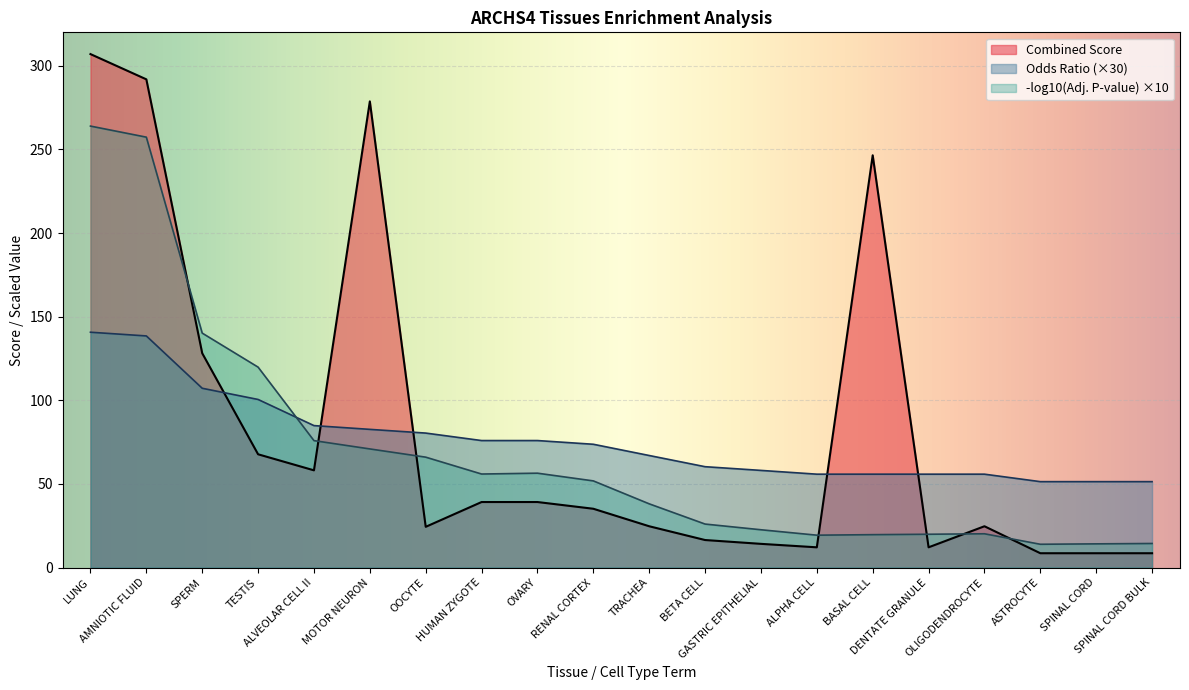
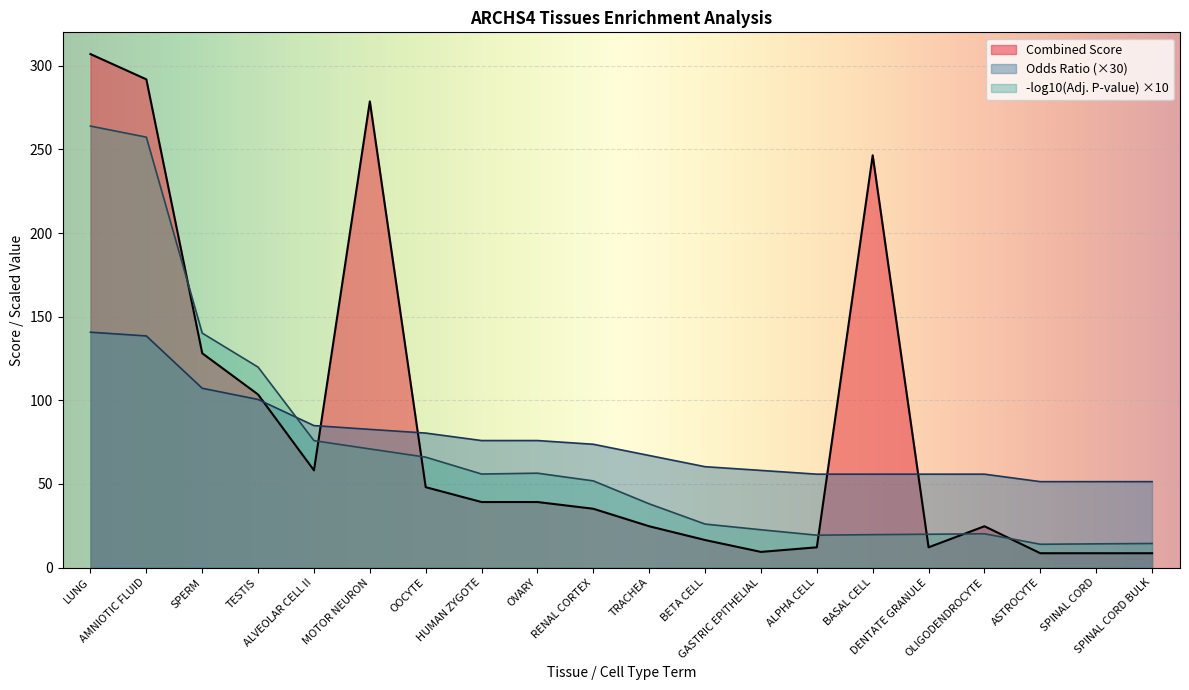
  {
    "Combined Score": {
      "LUNG": 307,
      "AMNIOTIC FLUID": 292,
      "SPERM": 128,
-     "TESTIS": 68,
+     "TESTIS": 103,
      "ALVEOLAR CELL II": 58,
      "MOTOR NEURON": 279,
-     "OOCYTE": 24,
+     "OOCYTE": 48,
      "HUMAN ZYGOTE": 39,
      "OVARY": 39,
      "RENAL CORTEX": 35,
      "TRACHEA": 25,
      "BETA CELL": 16,
-     "GASTRIC EPITHELIAL": 14,
+     "GASTRIC EPITHELIAL": 9,
      "ALPHA CELL": 12,
      "BASAL CELL": 246,
      "DENTATE GRANULE": 12,
      "OLIGODENDROCYTE": 25,
      "ASTROCYTE": 9,
      "SPINAL CORD": 9,
      "SPINAL CORD BULK": 9
    }
  }
